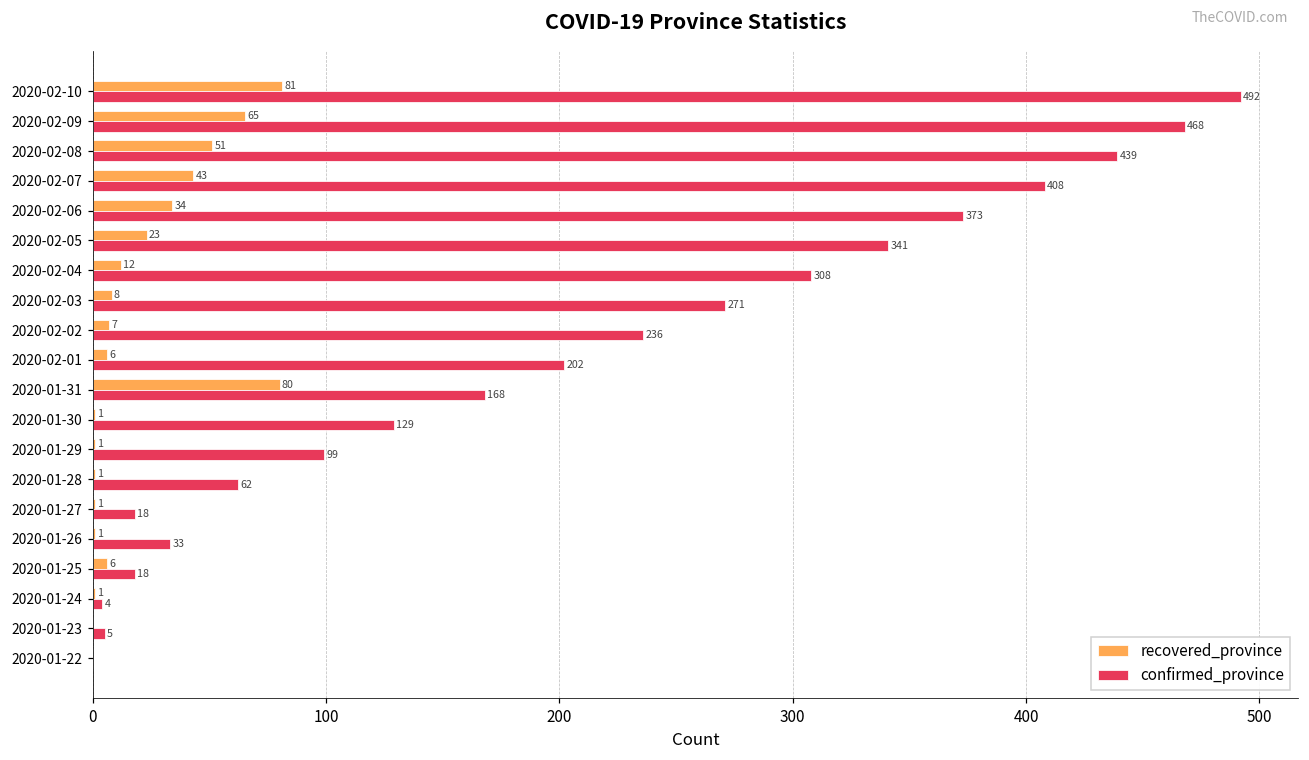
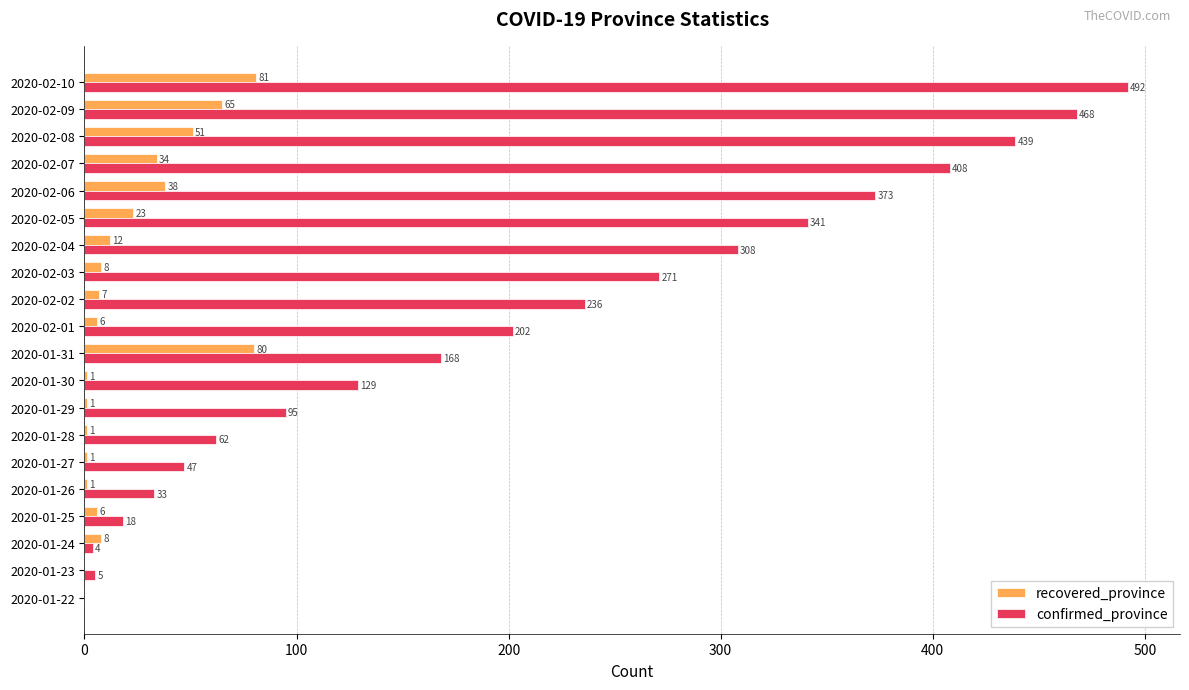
  {
    "recovered_province": {
      "2020-02-10": 81,
      "2020-02-09": 65,
      "2020-02-08": 51,
-     "2020-02-07": 43,
-     "2020-02-06": 34,
+     "2020-02-07": 34,
+     "2020-02-06": 38,
      "2020-02-05": 23,
      "2020-02-04": 12,
      "2020-02-03": 8,
      "2020-02-02": 7,
      "2020-02-01": 6,
      "2020-01-31": 80,
      "2020-01-30": 1,
      "2020-01-29": 1,
      "2020-01-28": 1,
      "2020-01-27": 1,
      "2020-01-26": 1,
      "2020-01-25": 6,
-     "2020-01-24": 1
+     "2020-01-24": 8
    },
    "confirmed_province": {
      "2020-02-10": 492,
      "2020-02-09": 468,
      "2020-02-08": 439,
      "2020-02-07": 408,
      "2020-02-06": 373,
      "2020-02-05": 341,
      "2020-02-04": 308,
      "2020-02-03": 271,
      "2020-02-02": 236,
      "2020-02-01": 202,
      "2020-01-31": 168,
      "2020-01-30": 129,
-     "2020-01-29": 99,
+     "2020-01-29": 95,
      "2020-01-28": 62,
-     "2020-01-27": 18,
+     "2020-01-27": 47,
      "2020-01-26": 33,
      "2020-01-25": 18,
      "2020-01-24": 4,
      "2020-01-23": 5
    }
  }
